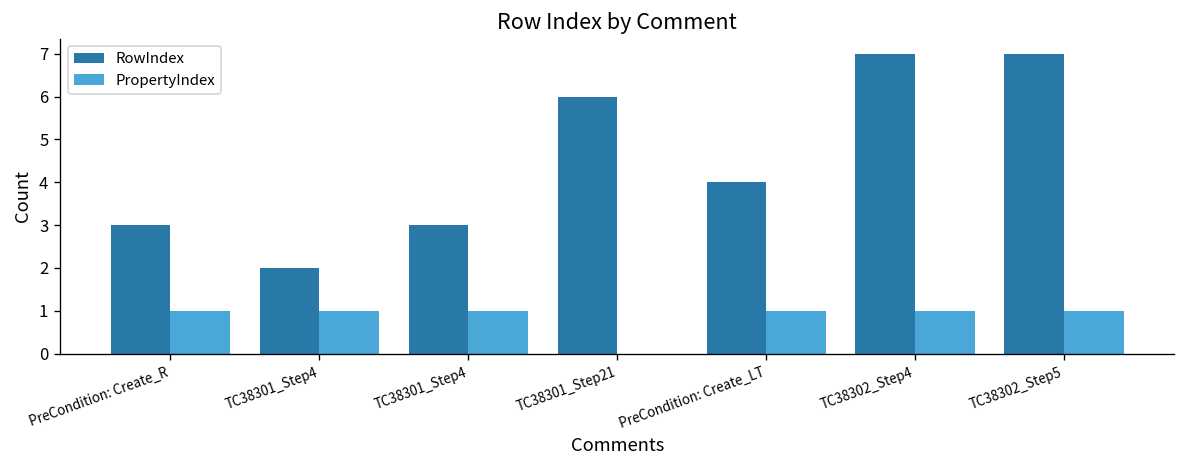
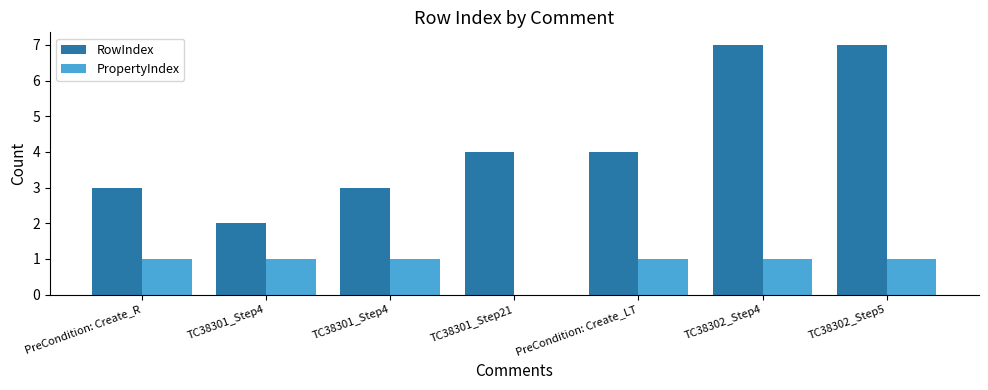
  {
    "RowIndex": {
      "PreCondition: Create_R": 3,
-     "TC38301_Step21": 6,
+     "TC38301_Step21": 4,
      "PreCondition: Create_LT": 4,
      "TC38302_Step4": 7,
      "TC38302_Step5": 7
    },
    "PropertyIndex": {
      "PreCondition: Create_R": 1,
      "TC38301_Step21": 0,
      "PreCondition: Create_LT": 1,
      "TC38302_Step4": 1,
      "TC38302_Step5": 1
    }
  }
